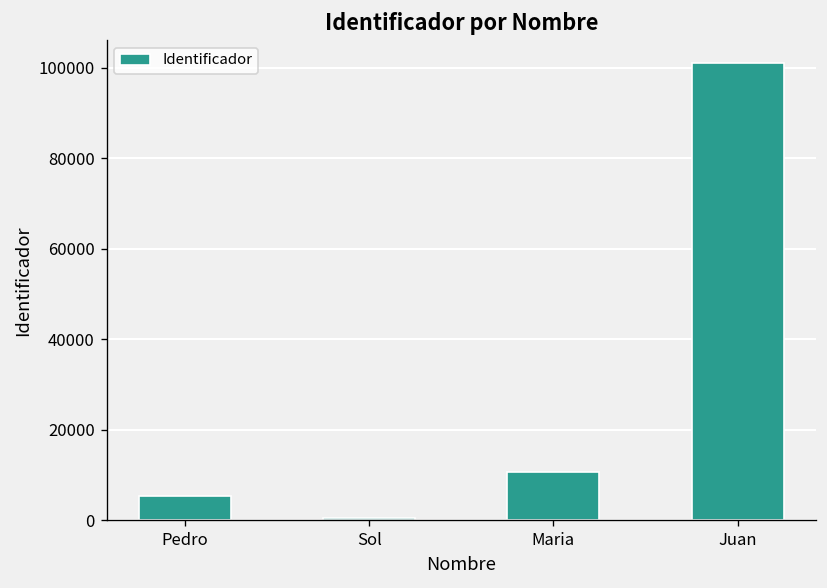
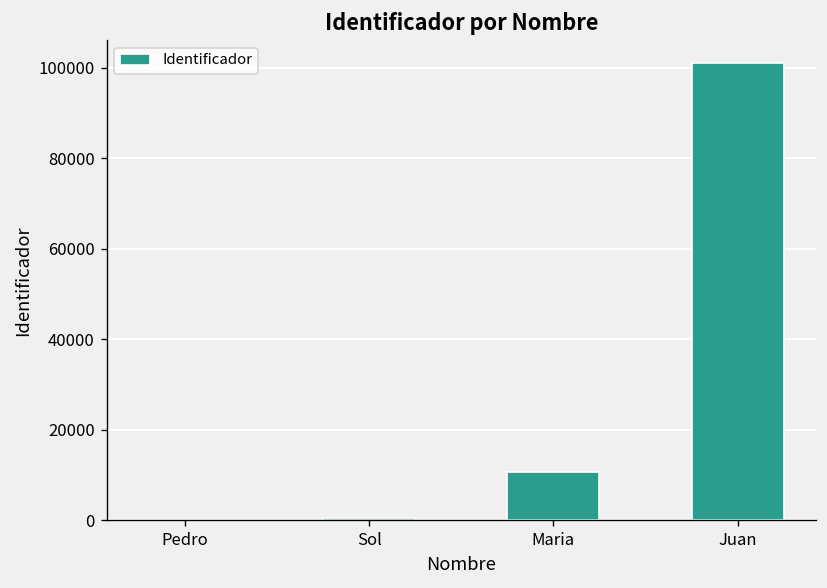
  {
-   "Pedro": 5000,
+   "Pedro": 0,
    "Maria": 11000,
    "Juan": 101000
  }
